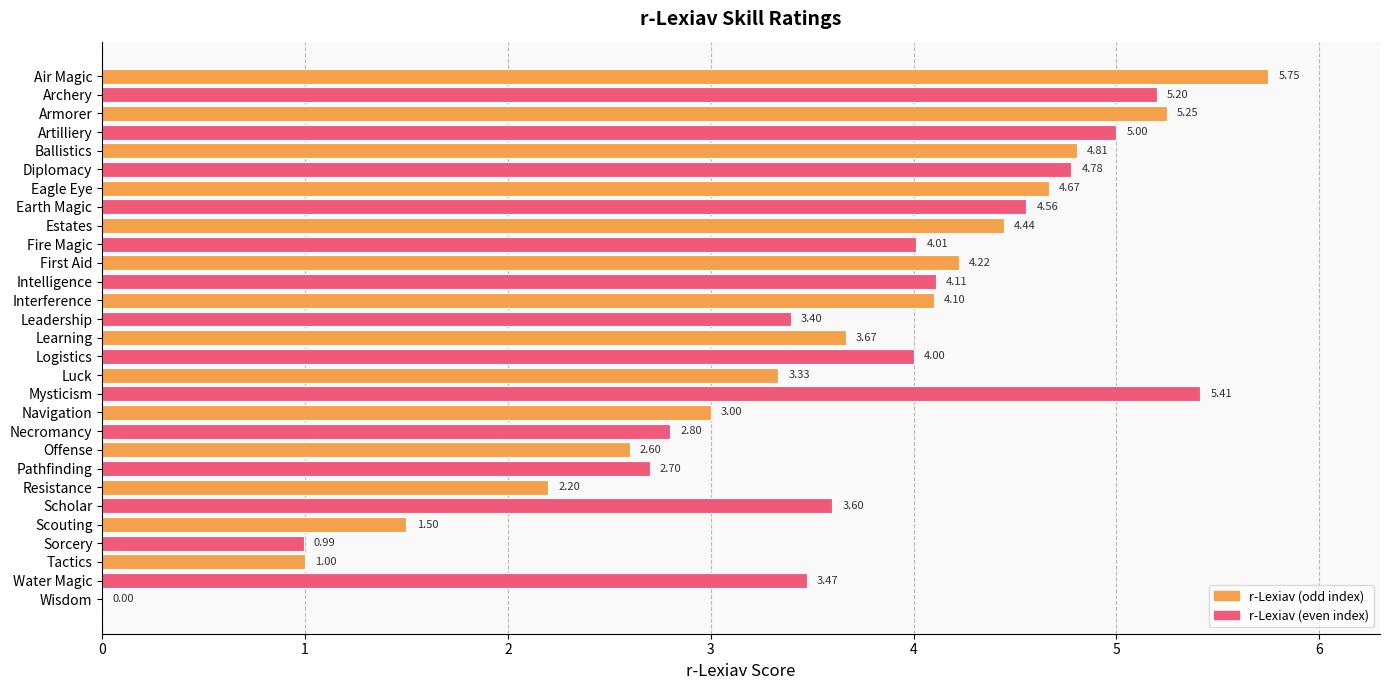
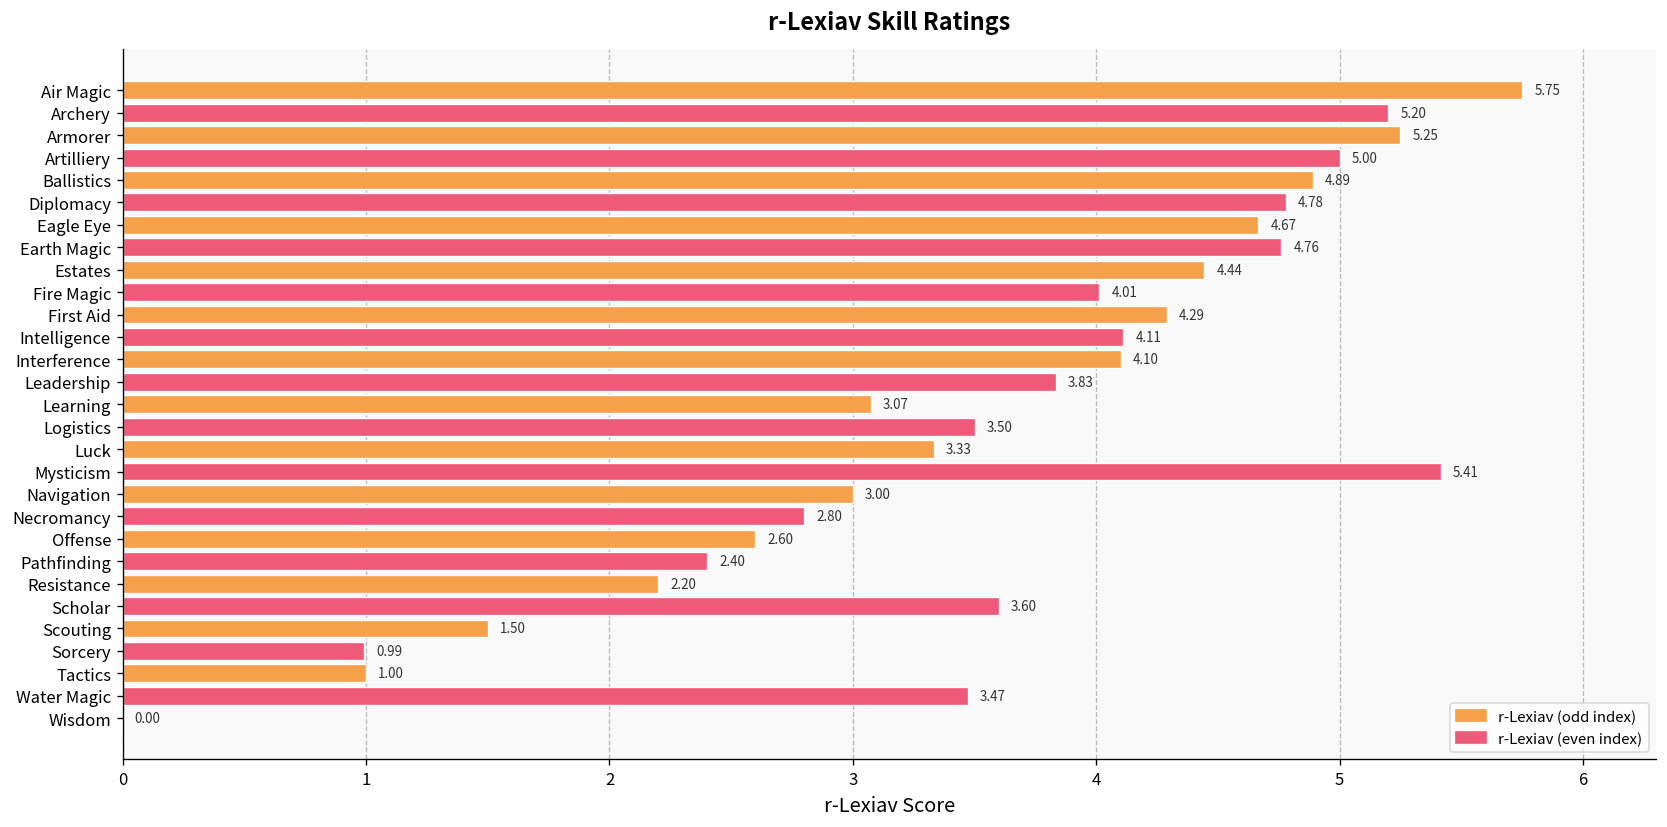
  {
    "Air Magic": 5.75,
    "Archery": 5.20,
    "Armorer": 5.25,
    "Artilliery": 5.00,
-   "Ballistics": 4.81,
+   "Ballistics": 4.89,
    "Diplomacy": 4.78,
    "Eagle Eye": 4.67,
-   "Earth Magic": 4.56,
+   "Earth Magic": 4.76,
    "Estates": 4.44,
    "Fire Magic": 4.01,
-   "First Aid": 4.22,
+   "First Aid": 4.29,
    "Intelligence": 4.11,
    "Interference": 4.10,
-   "Leadership": 3.40,
-   "Learning": 3.67,
-   "Logistics": 4.00,
+   "Leadership": 3.83,
+   "Learning": 3.07,
+   "Logistics": 3.50,
    "Luck": 3.33,
    "Mysticism": 5.41,
    "Navigation": 3.00,
    "Necromancy": 2.80,
    "Offense": 2.60,
-   "Pathfinding": 2.70,
+   "Pathfinding": 2.40,
    "Resistance": 2.20,
    "Scholar": 3.60,
    "Scouting": 1.50,
    "Sorcery": 0.99,
    "Tactics": 1.00,
    "Water Magic": 3.47,
    "Wisdom": 0.00
  }
